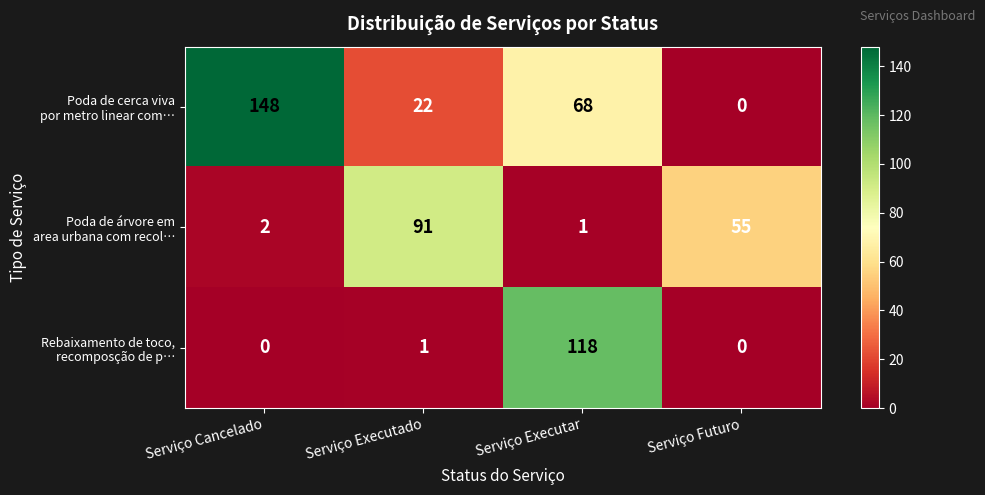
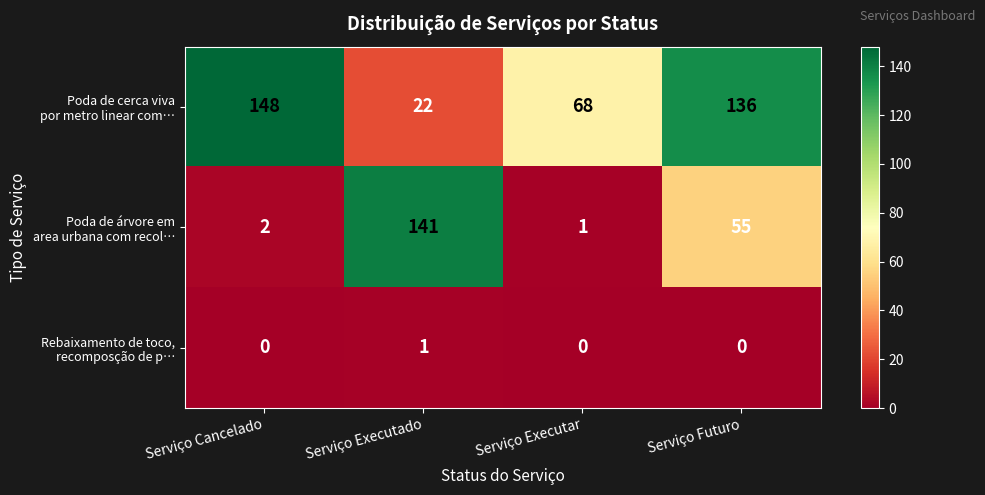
  {
    "Poda de cerca viva por metro linear com…": {
      "Serviço Cancelado": 148,
      "Serviço Executado": 22,
      "Serviço Executar": 68,
-     "Serviço Futuro": 0
+     "Serviço Futuro": 136
    },
    "Poda de árvore em area urbana com recol…": {
      "Serviço Cancelado": 2,
-     "Serviço Executado": 91,
+     "Serviço Executado": 141,
      "Serviço Executar": 1,
      "Serviço Futuro": 55
    },
    "Rebaixamento de toco, recomposção de p…": {
      "Serviço Cancelado": 0,
      "Serviço Executado": 1,
-     "Serviço Executar": 118,
+     "Serviço Executar": 0,
      "Serviço Futuro": 0
    }
  }
